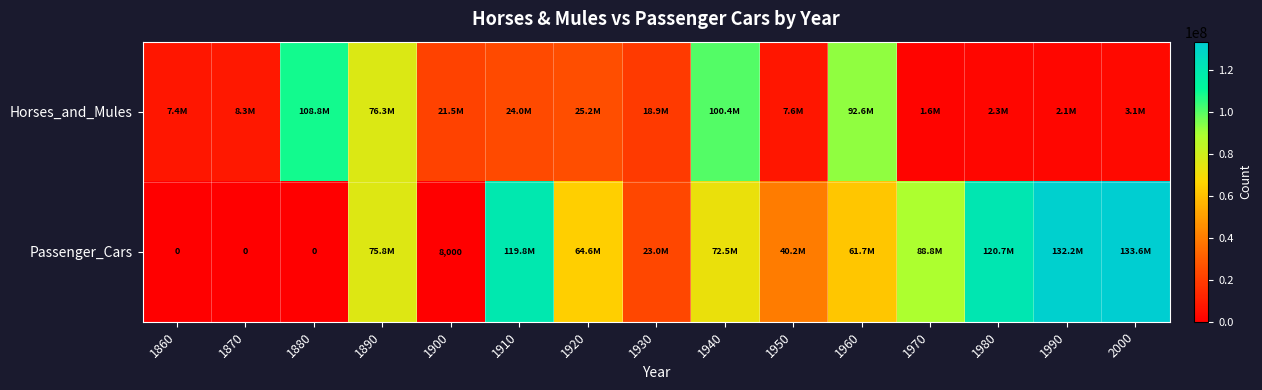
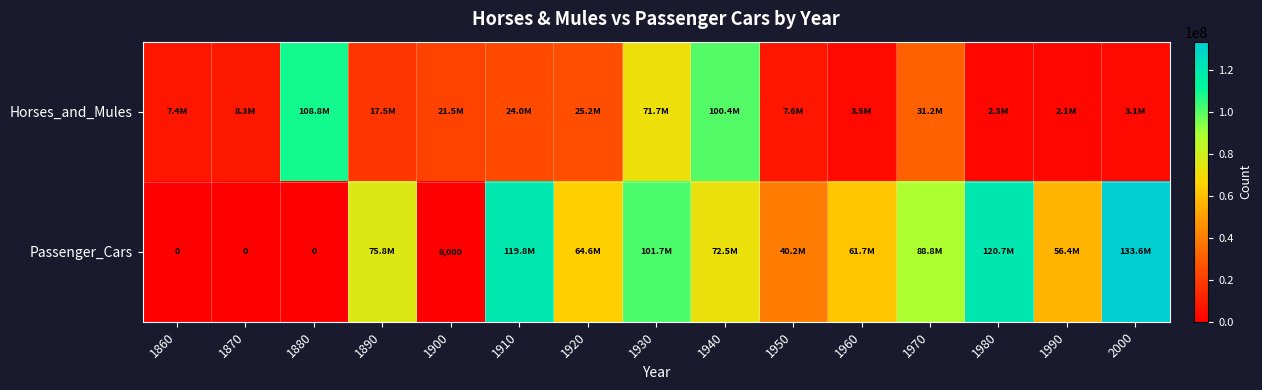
  {
    "Horses_and_Mules": {
      "1860": "7.4M",
      "1870": "8.3M",
      "1880": "108.8M",
-     "1890": "76.3M",
+     "1890": "17.5M",
      "1900": "21.5M",
      "1910": "24.0M",
      "1920": "25.2M",
-     "1930": "18.9M",
+     "1930": "71.7M",
      "1940": "100.4M",
      "1950": "7.6M",
-     "1960": "92.6M",
-     "1970": "1.6M",
+     "1960": "3.5M",
+     "1970": "31.2M",
      "1980": "2.3M",
      "1990": "2.1M",
      "2000": "3.1M"
    },
    "Passenger_Cars": {
      "1860": "0",
      "1870": "0",
      "1880": "0",
      "1890": "75.8M",
      "1900": "8,000",
      "1910": "119.8M",
      "1920": "64.6M",
-     "1930": "23.0M",
+     "1930": "101.7M",
      "1940": "72.5M",
      "1950": "40.2M",
      "1960": "61.7M",
      "1970": "88.8M",
      "1980": "120.7M",
-     "1990": "132.2M",
+     "1990": "56.4M",
      "2000": "133.6M"
    }
  }
